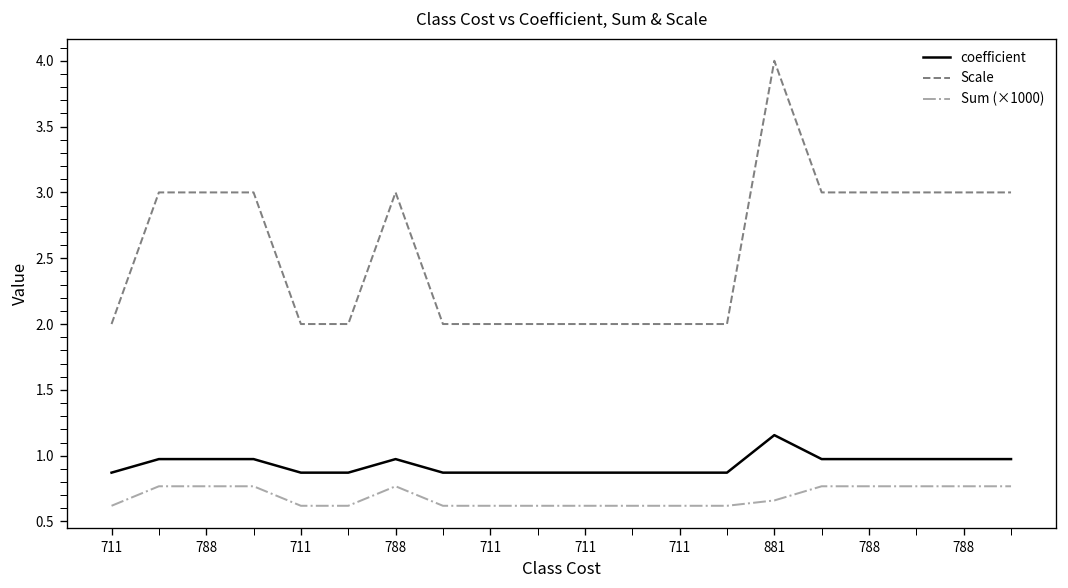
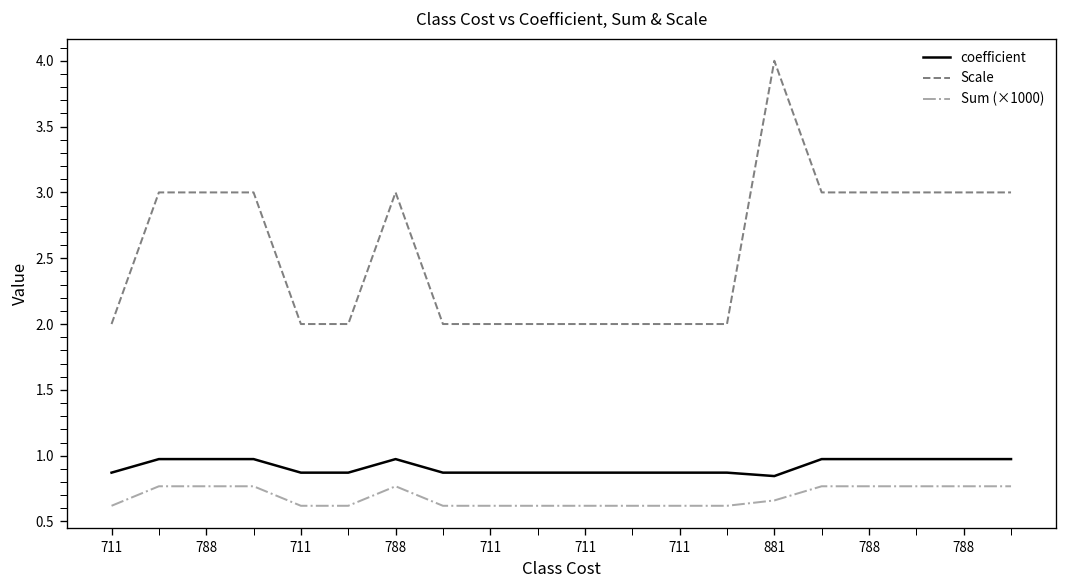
  {
    "coefficient": {
-     "881": 1.16
+     "881": 0.85
    },
    "Scale": {
      "881": 4.00
    },
    "Sum (×1000)": {
      "881": 0.66
    }
  }
